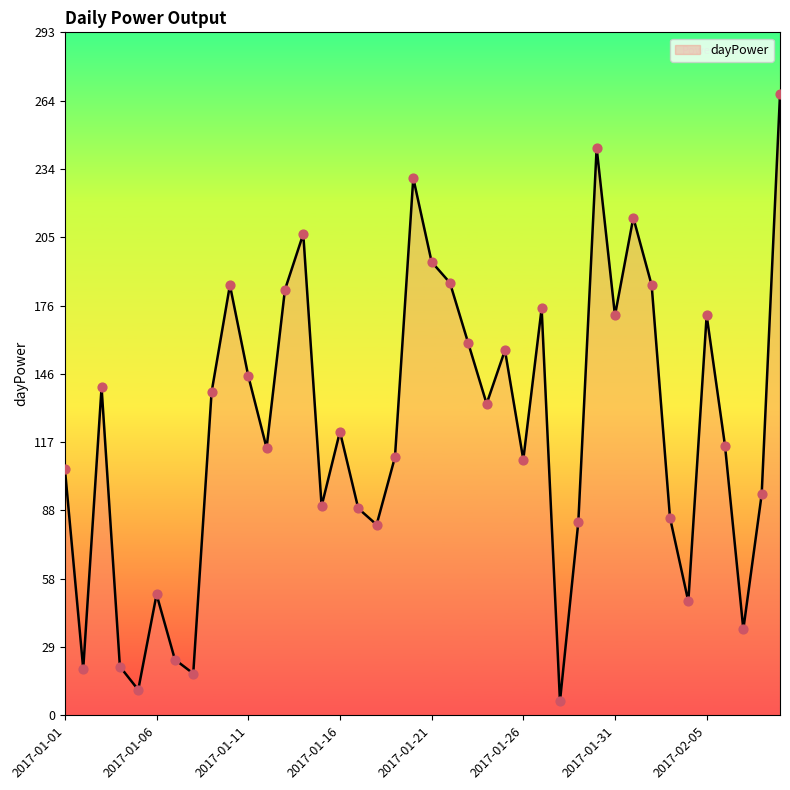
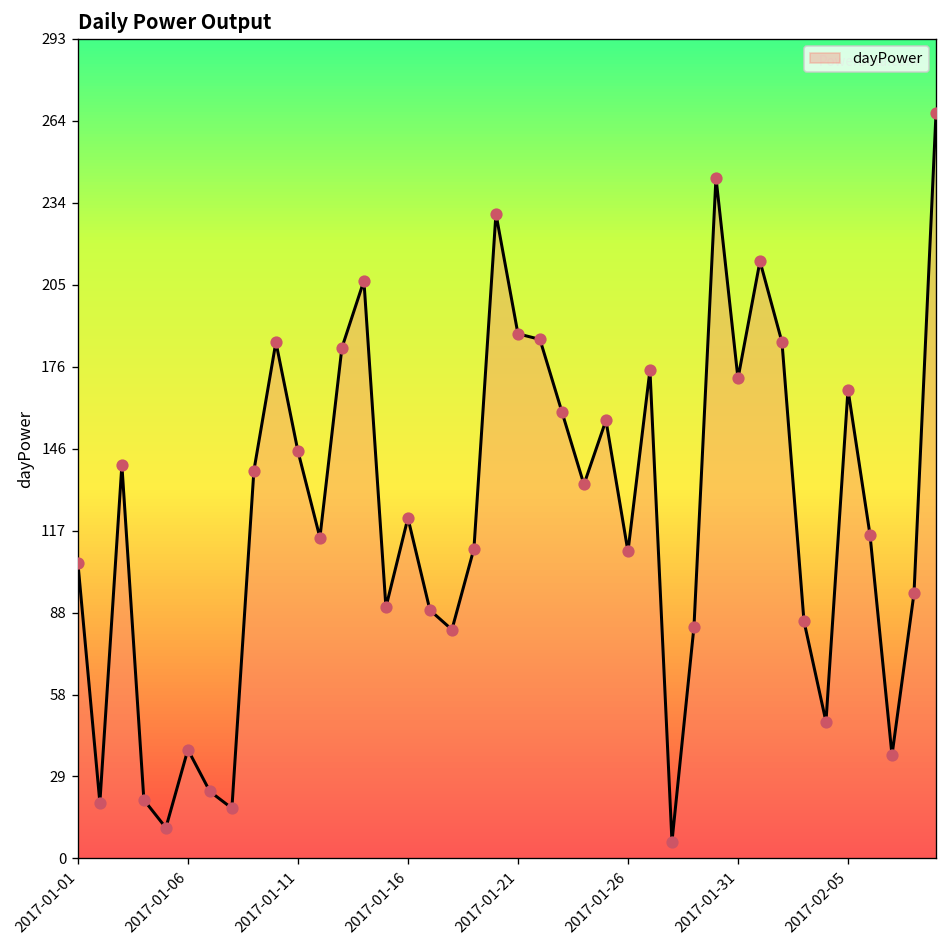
  {
    "2017-01-01": 106,
-   "2017-01-06": 52,
+   "2017-01-06": 39,
    "2017-01-11": 146,
    "2017-01-16": 122,
-   "2017-01-21": 195,
+   "2017-01-21": 188,
    "2017-01-26": 110,
    "2017-01-31": 172,
-   "2017-02-05": 172
+   "2017-02-05": 168
  }
